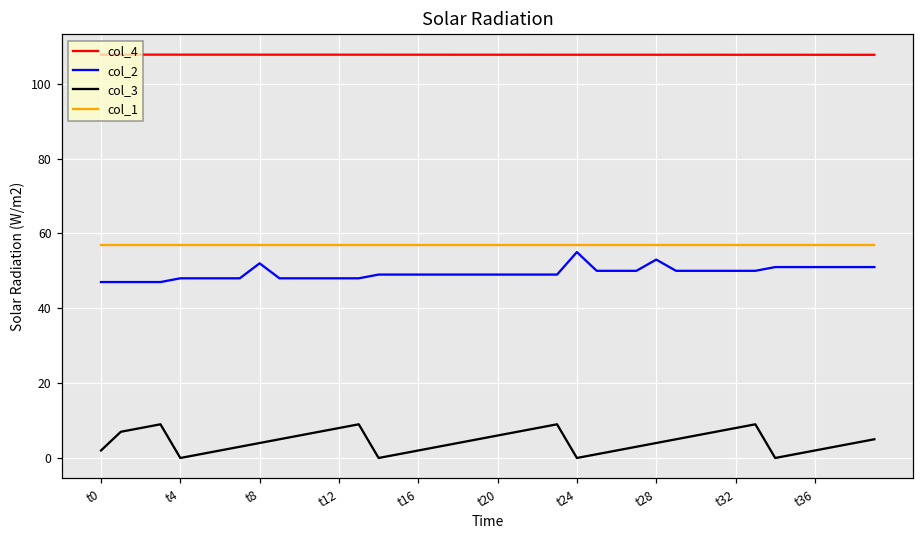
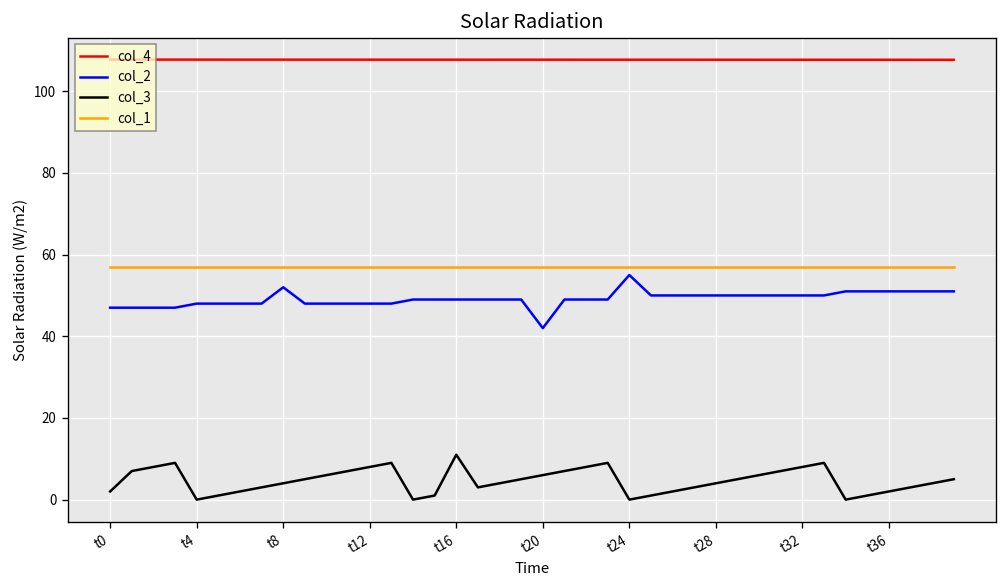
  {
    "col_4": {
      "t4": 108,
      "t8": 108,
      "t12": 108,
      "t16": 108,
      "t20": 108,
      "t24": 108,
      "t28": 108,
      "t32": 108,
      "t36": 108
    },
    "col_2": {
      "t0": 47,
      "t4": 48,
      "t8": 52,
      "t12": 48,
      "t16": 49,
-     "t20": 49,
+     "t20": 42,
      "t24": 55,
-     "t28": 53,
+     "t28": 50,
      "t32": 50,
      "t36": 51
    },
    "col_3": {
      "t0": 2,
      "t4": 0,
      "t8": 4,
      "t12": 8,
-     "t16": 2,
+     "t16": 11,
      "t20": 6,
      "t24": 0,
      "t28": 4,
      "t32": 8,
      "t36": 2
    },
    "col_1": {
      "t0": 57,
      "t4": 57,
      "t8": 57,
      "t12": 57,
      "t16": 57,
      "t20": 57,
      "t24": 57,
      "t28": 57,
      "t32": 57,
      "t36": 57
    }
  }
